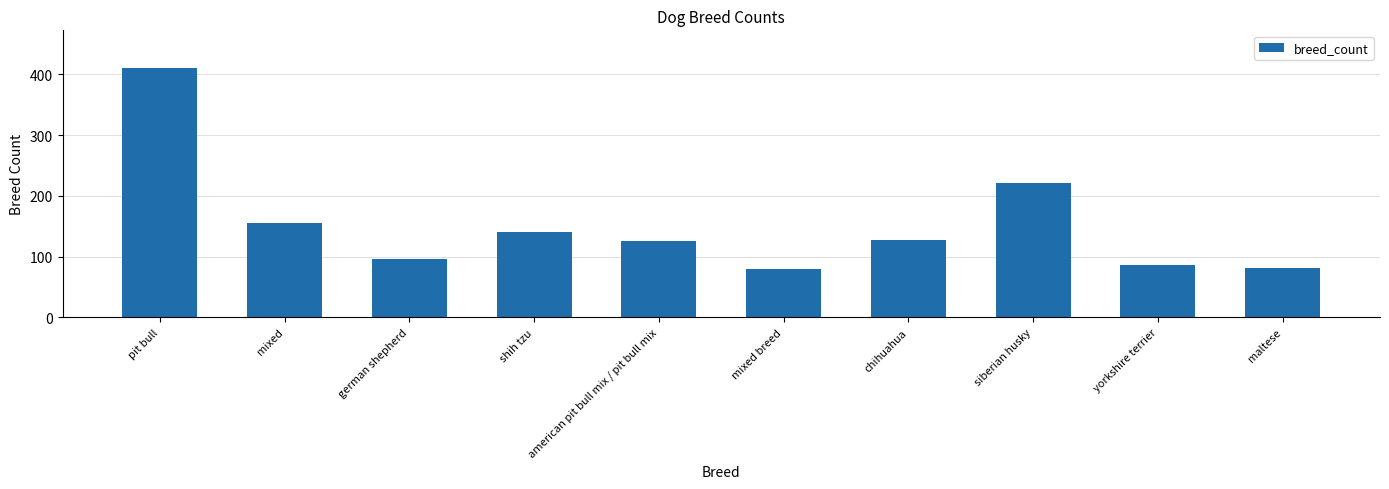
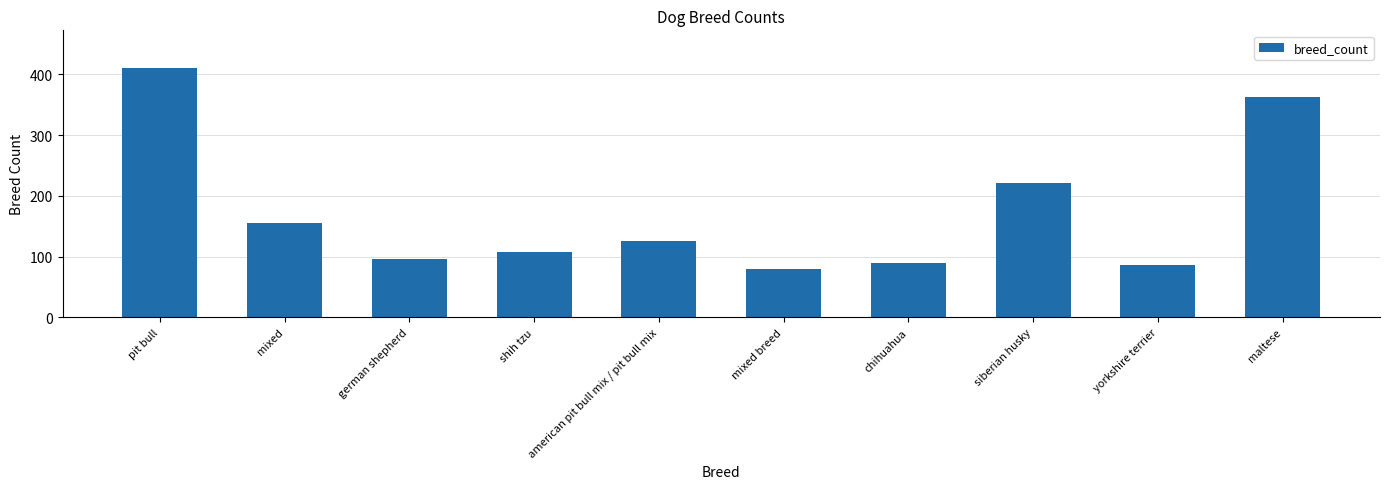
  {
    "pit bull": 410,
    "mixed": 160,
    "german shepherd": 100,
-   "shih tzu": 140,
+   "shih tzu": 110,
    "american pit bull mix / pit bull mix": 130,
    "mixed breed": 80,
-   "chihuahua": 130,
+   "chihuahua": 90,
    "siberian husky": 220,
    "yorkshire terrier": 90,
-   "maltese": 80
+   "maltese": 360
  }
